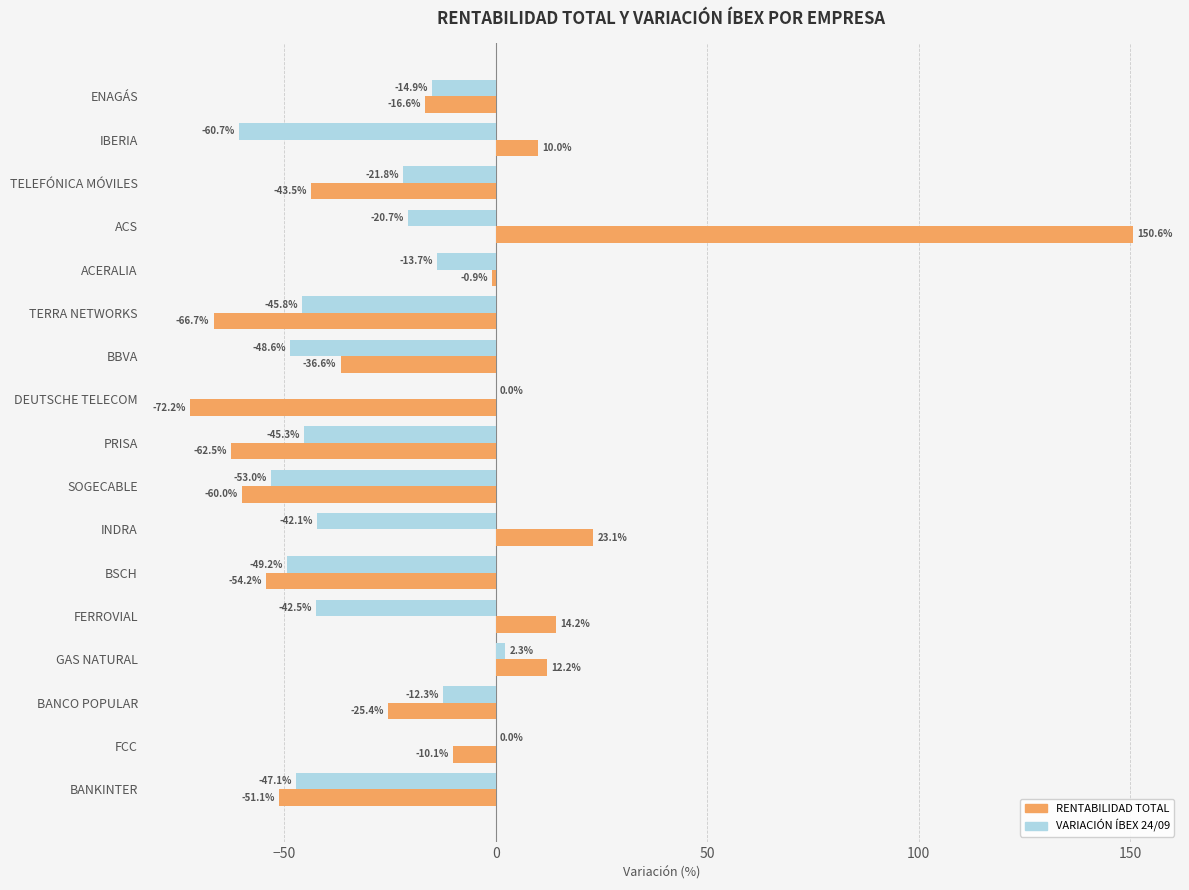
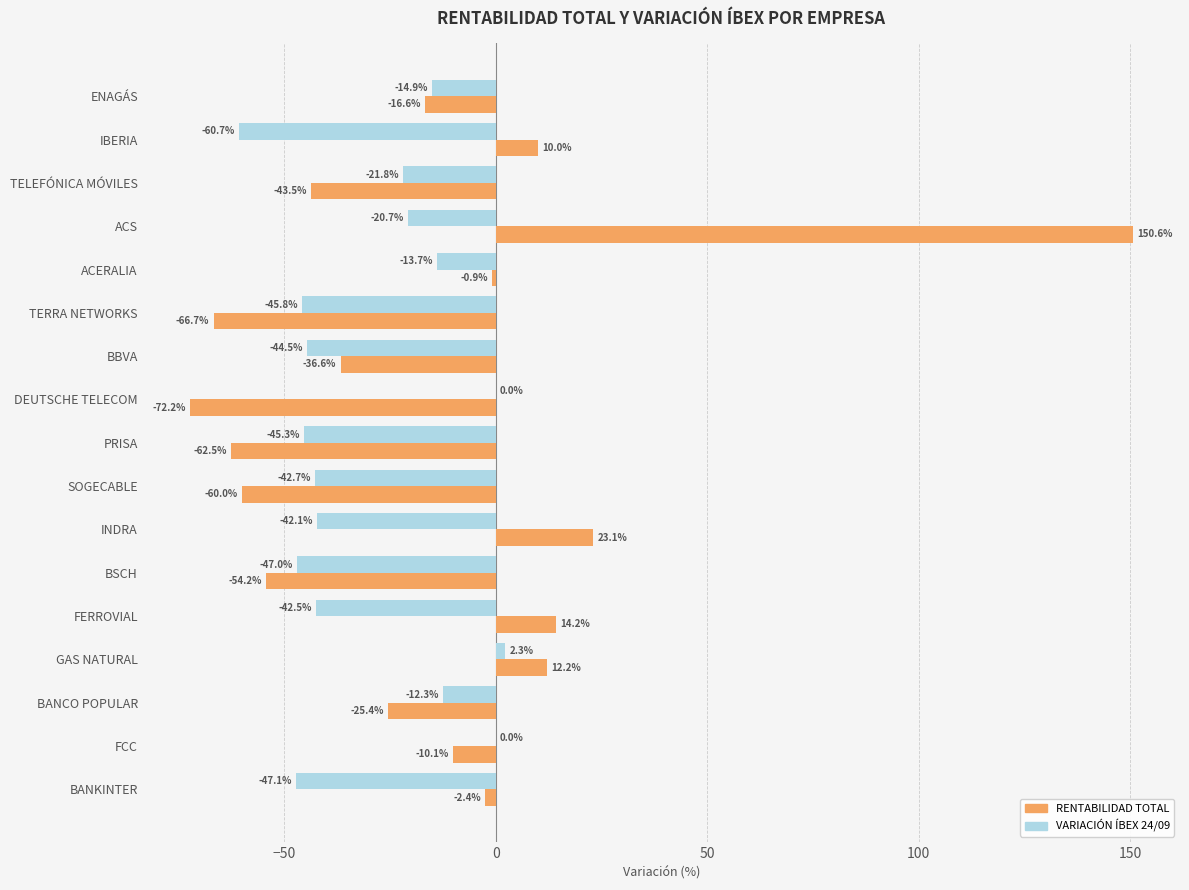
  {
    "RENTABILIDAD TOTAL": {
      "ENAGÁS": "-16.6%",
      "IBERIA": "10.0%",
      "TELEFÓNICA MÓVILES": "-43.5%",
      "ACS": "150.6%",
      "ACERALIA": "-0.9%",
      "TERRA NETWORKS": "-66.7%",
      "BBVA": "-36.6%",
      "DEUTSCHE TELECOM": "-72.2%",
      "PRISA": "-62.5%",
      "SOGECABLE": "-60.0%",
      "INDRA": "23.1%",
      "BSCH": "-54.2%",
      "FERROVIAL": "14.2%",
      "GAS NATURAL": "12.2%",
      "BANCO POPULAR": "-25.4%",
      "FCC": "-10.1%",
-     "BANKINTER": "-51.1%"
+     "BANKINTER": "-2.4%"
    },
    "VARIACIÓN ÍBEX 24/09": {
      "ENAGÁS": "-14.9%",
      "IBERIA": "-60.7%",
      "TELEFÓNICA MÓVILES": "-21.8%",
      "ACS": "-20.7%",
      "ACERALIA": "-13.7%",
      "TERRA NETWORKS": "-45.8%",
-     "BBVA": "-48.6%",
+     "BBVA": "-44.5%",
      "DEUTSCHE TELECOM": "0.0%",
      "PRISA": "-45.3%",
-     "SOGECABLE": "-53.0%",
+     "SOGECABLE": "-42.7%",
      "INDRA": "-42.1%",
-     "BSCH": "-49.2%",
+     "BSCH": "-47.0%",
      "FERROVIAL": "-42.5%",
      "GAS NATURAL": "2.3%",
      "BANCO POPULAR": "-12.3%",
      "FCC": "0.0%",
      "BANKINTER": "-47.1%"
    }
  }
